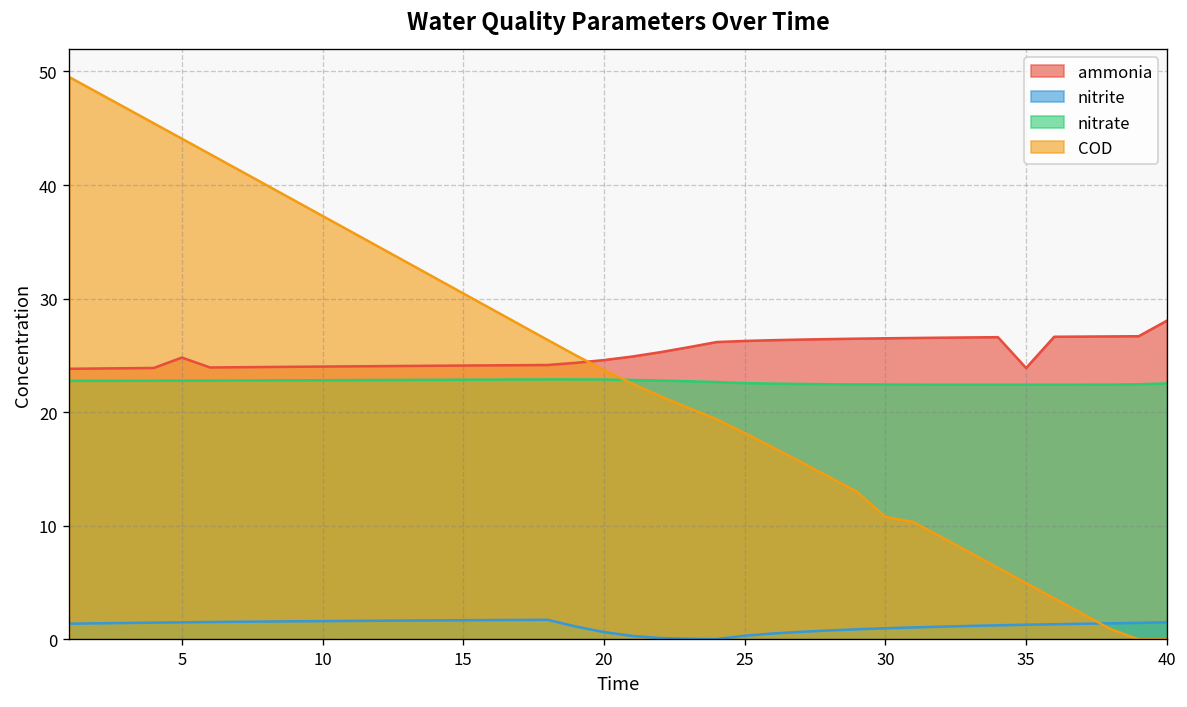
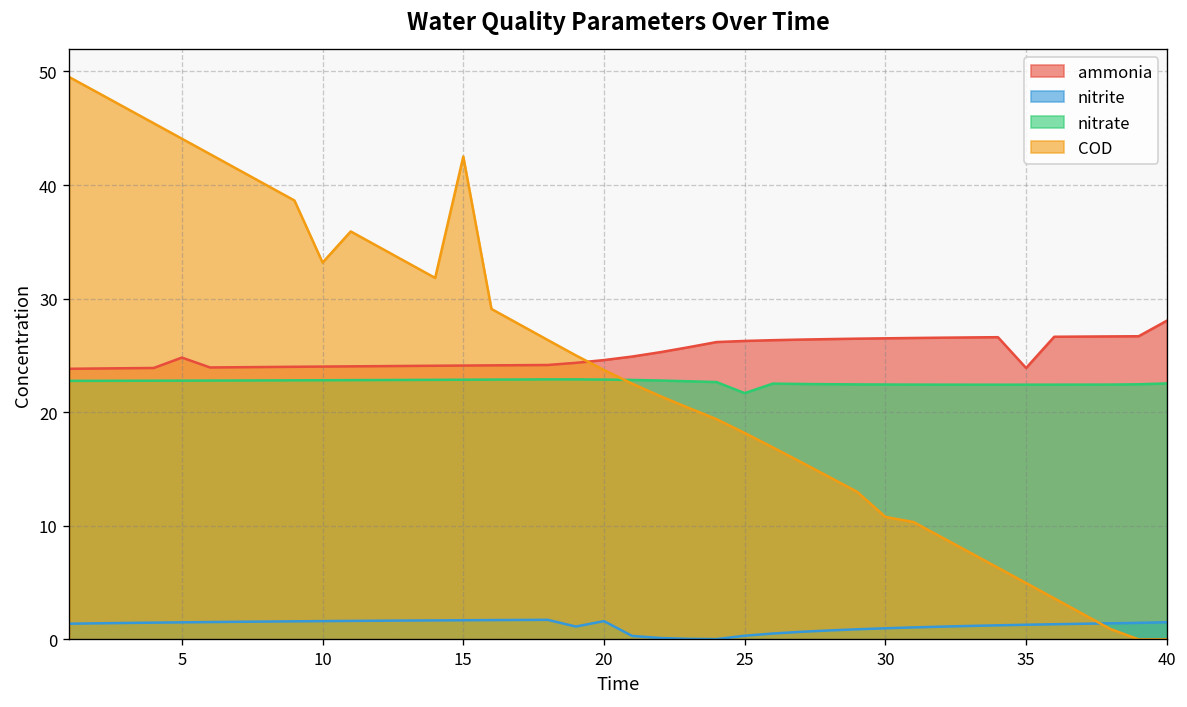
  {
    "ammonia": {
      "5": 25,
      "10": 24,
      "15": 24,
      "20": 25,
      "25": 26,
      "30": 27,
      "35": 24,
      "40": 28
    },
    "nitrite": {
      "5": 2,
      "10": 2,
      "15": 2,
-     "20": 1,
+     "20": 2,
      "25": 0,
      "30": 1,
      "35": 1,
      "40": 2
    },
    "nitrate": {
      "5": 23,
      "10": 23,
      "15": 23,
      "20": 23,
-     "25": 23,
+     "25": 22,
      "30": 22,
      "35": 22,
      "40": 23
    },
    "COD": {
      "5": 44,
-     "10": 37,
-     "15": 30,
+     "10": 33,
+     "15": 43,
      "20": 24,
      "25": 18,
      "30": 11,
      "35": 5,
      "40": 0
    }
  }
